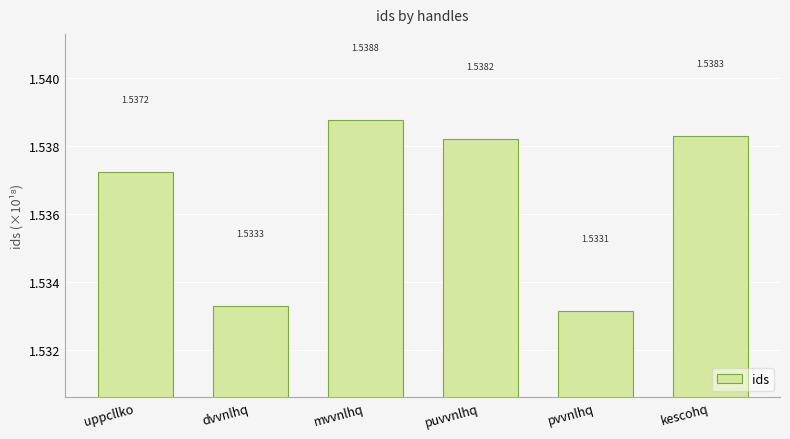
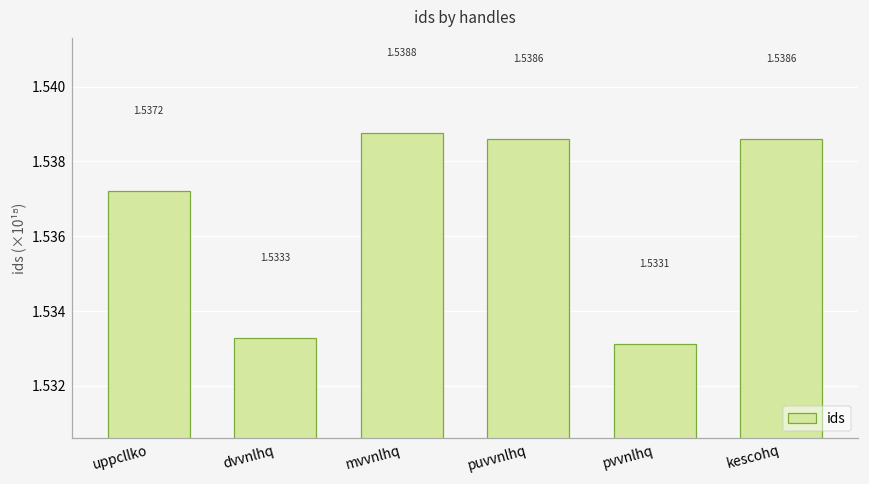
  {
-   "puvvnlhq": 1.5382,
-   "kescohq": 1.5383
+   "puvvnlhq": 1.5386,
+   "kescohq": 1.5386
  }
